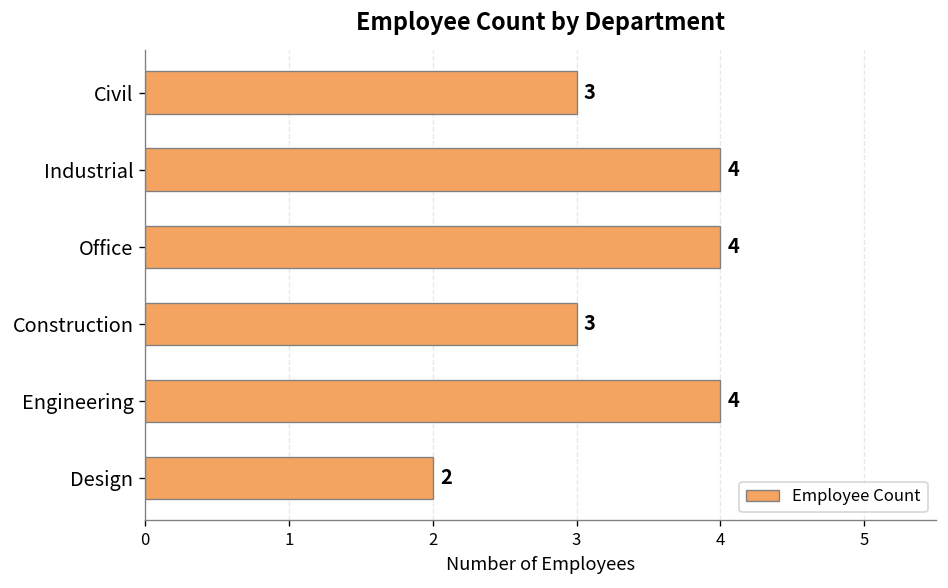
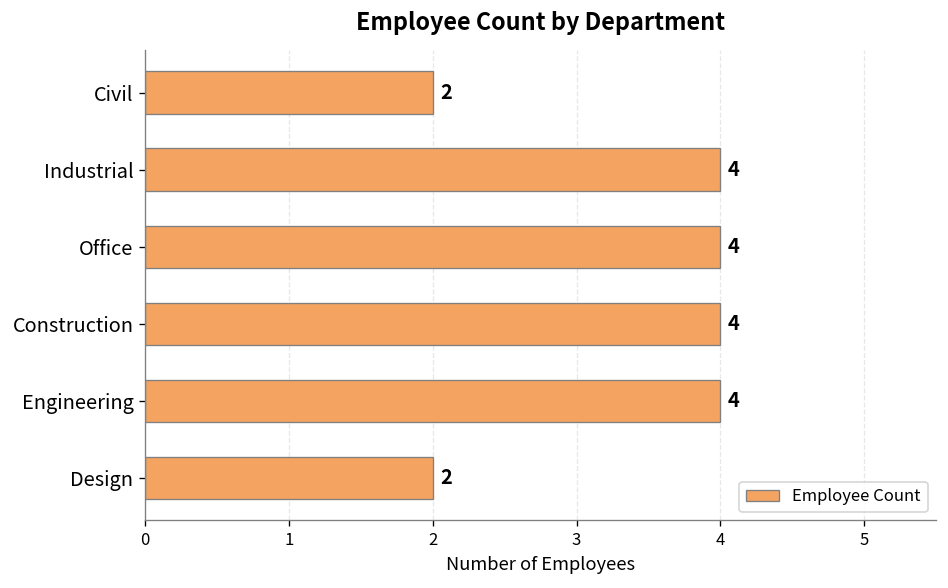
  {
-   "Civil": 3,
+   "Civil": 2,
    "Industrial": 4,
    "Office": 4,
-   "Construction": 3,
+   "Construction": 4,
    "Engineering": 4,
    "Design": 2
  }
